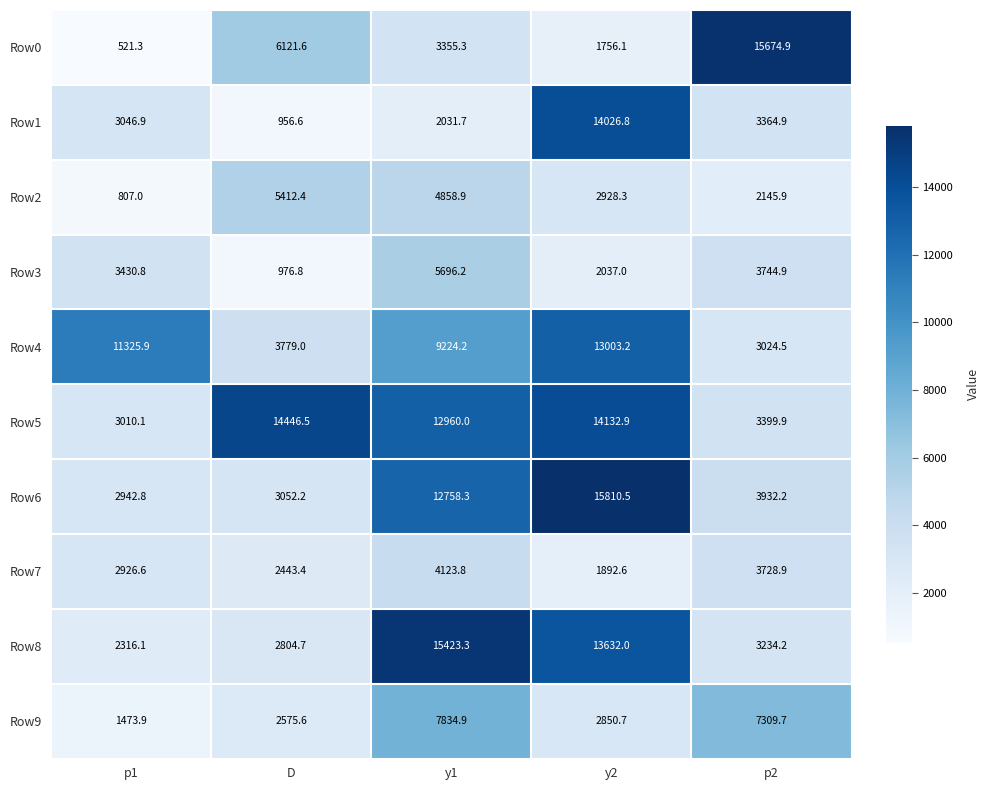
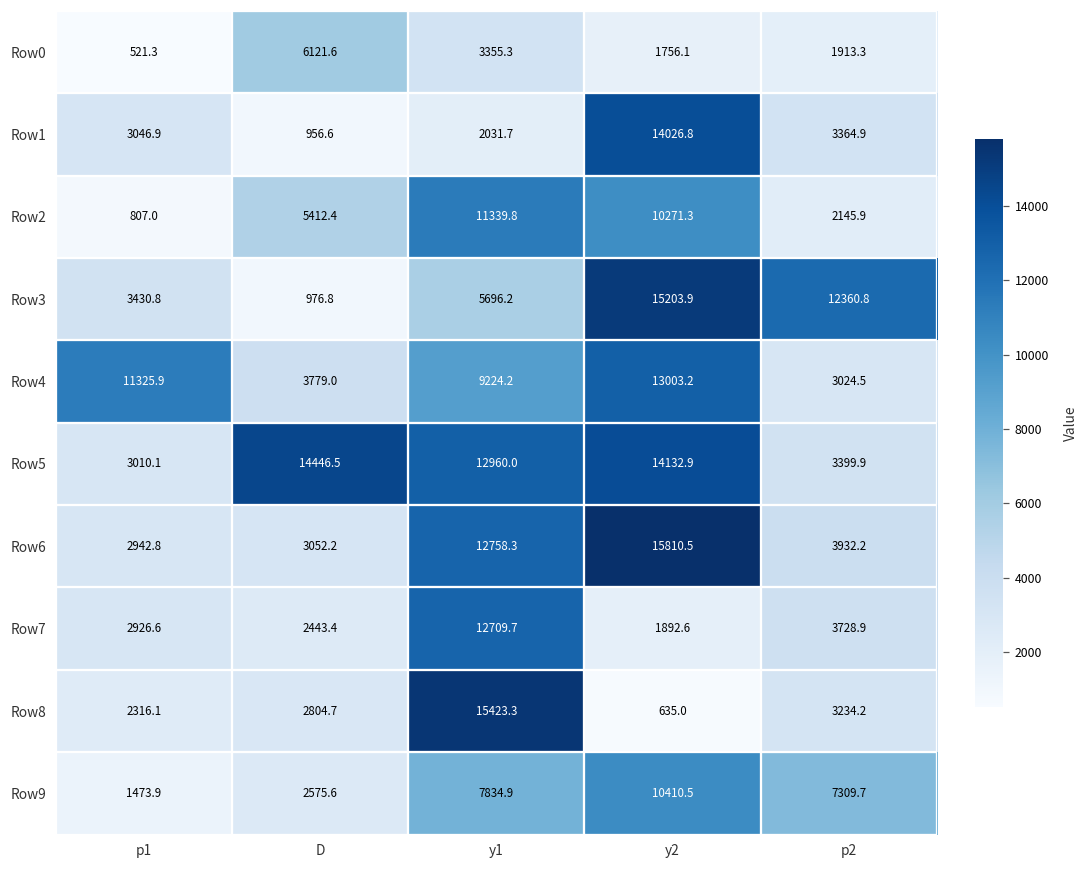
  {
    "Row0": {
      "p1": 521.3,
      "D": 6121.6,
      "y1": 3355.3,
      "y2": 1756.1,
-     "p2": 15674.9
+     "p2": 1913.3
    },
    "Row1": {
      "p1": 3046.9,
      "D": 956.6,
      "y1": 2031.7,
      "y2": 14026.8,
      "p2": 3364.9
    },
    "Row2": {
      "p1": 807.0,
      "D": 5412.4,
-     "y1": 4858.9,
-     "y2": 2928.3,
+     "y1": 11339.8,
+     "y2": 10271.3,
      "p2": 2145.9
    },
    "Row3": {
      "p1": 3430.8,
      "D": 976.8,
      "y1": 5696.2,
-     "y2": 2037.0,
-     "p2": 3744.9
+     "y2": 15203.9,
+     "p2": 12360.8
    },
    "Row4": {
      "p1": 11325.9,
      "D": 3779.0,
      "y1": 9224.2,
      "y2": 13003.2,
      "p2": 3024.5
    },
    "Row5": {
      "p1": 3010.1,
      "D": 14446.5,
      "y1": 12960.0,
      "y2": 14132.9,
      "p2": 3399.9
    },
    "Row6": {
      "p1": 2942.8,
      "D": 3052.2,
      "y1": 12758.3,
      "y2": 15810.5,
      "p2": 3932.2
    },
    "Row7": {
      "p1": 2926.6,
      "D": 2443.4,
-     "y1": 4123.8,
+     "y1": 12709.7,
      "y2": 1892.6,
      "p2": 3728.9
    },
    "Row8": {
      "p1": 2316.1,
      "D": 2804.7,
      "y1": 15423.3,
-     "y2": 13632.0,
+     "y2": 635.0,
      "p2": 3234.2
    },
    "Row9": {
      "p1": 1473.9,
      "D": 2575.6,
      "y1": 7834.9,
-     "y2": 2850.7,
+     "y2": 10410.5,
      "p2": 7309.7
    }
  }
